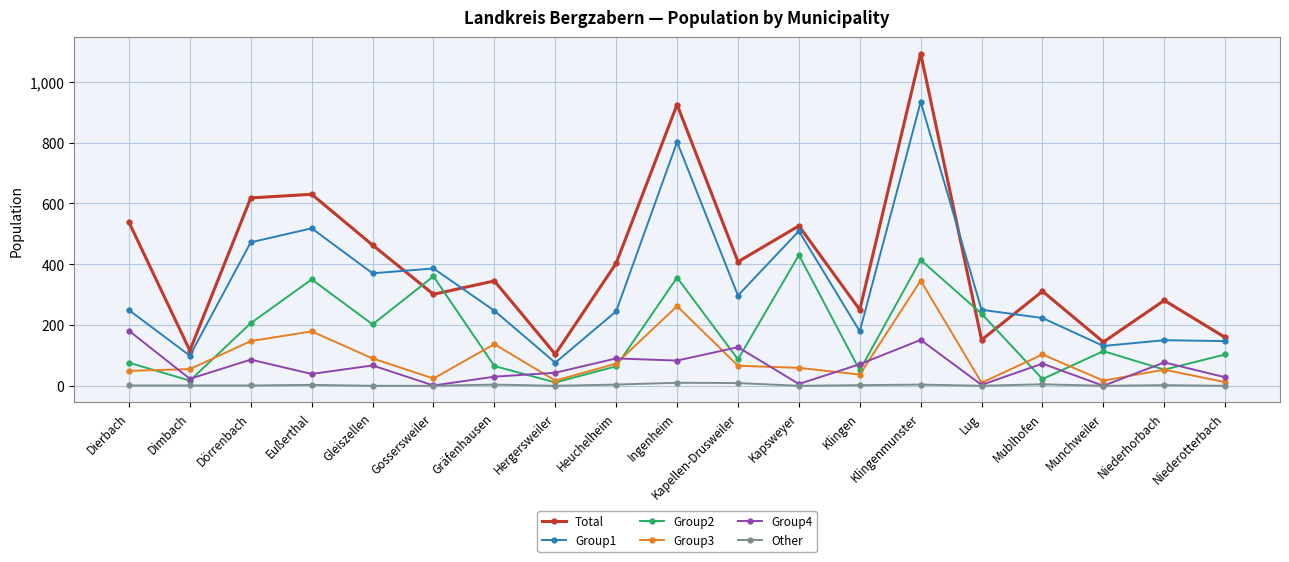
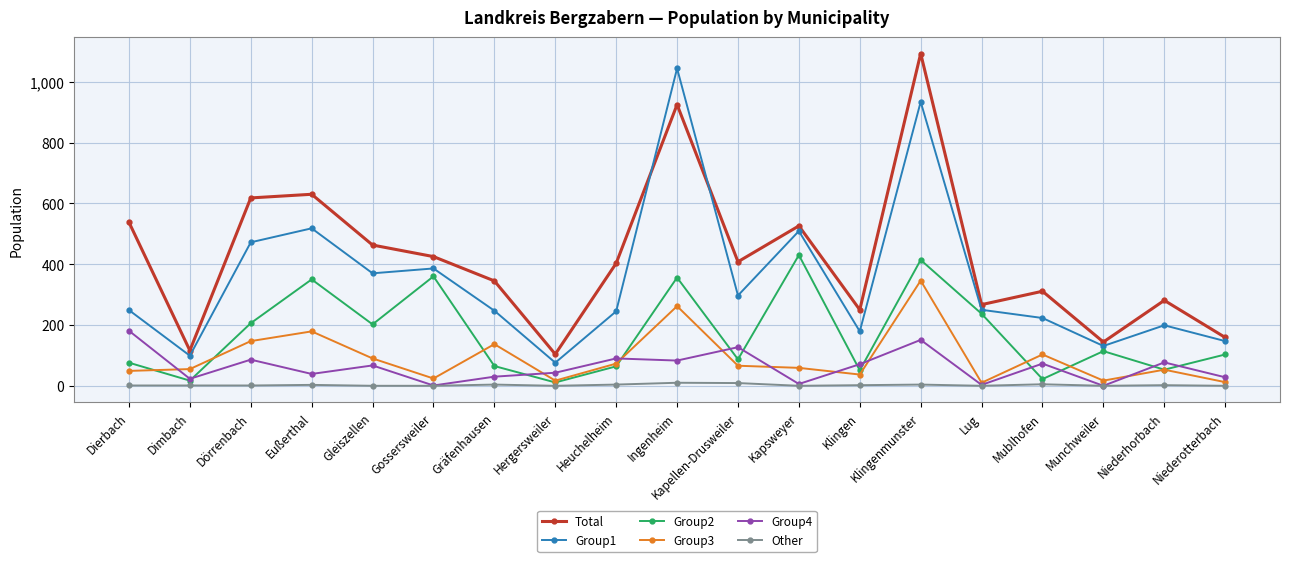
  {
    "Total": {
      "Dierbach": "540",
      "Dimbach": "120",
      "Dörrenbach": "620",
      "Eußerthal": "630",
      "Gleiszellen": "460",
-     "Gossersweiler": "300",
+     "Gossersweiler": "430",
      "Gräfenhausen": "350",
      "Hergersweiler": "100",
      "Heuchelheim": "400",
      "Ingenheim": "930",
      "Kapellen-Drusweiler": "410",
      "Kapsweyer": "530",
      "Klingen": "250",
      "Klingenmunster": "1,090",
-     "Lug": "150",
+     "Lug": "270",
      "Mublhofen": "310",
      "Munchweiler": "140",
      "Niederhorbach": "280",
      "Niederotterbach": "160"
    },
    "Group1": {
      "Dierbach": "250",
      "Dimbach": "100",
      "Dörrenbach": "470",
      "Eußerthal": "520",
      "Gleiszellen": "370",
      "Gossersweiler": "390",
      "Gräfenhausen": "250",
      "Hergersweiler": "80",
      "Heuchelheim": "250",
-     "Ingenheim": "800",
+     "Ingenheim": "1,040",
      "Kapellen-Drusweiler": "300",
      "Kapsweyer": "510",
      "Klingen": "180",
      "Klingenmunster": "930",
      "Lug": "250",
      "Mublhofen": "220",
      "Munchweiler": "130",
-     "Niederhorbach": "150",
+     "Niederhorbach": "200",
      "Niederotterbach": "150"
    },
    "Group2": {
      "Dierbach": "80",
      "Dörrenbach": "210",
      "Eußerthal": "350",
      "Gleiszellen": "200",
      "Gossersweiler": "360",
      "Gräfenhausen": "70",
      "Heuchelheim": "60",
      "Ingenheim": "360",
      "Kapellen-Drusweiler": "90",
      "Kapsweyer": "430",
      "Klingen": "50",
      "Klingenmunster": "410",
      "Lug": "240",
      "Mublhofen": "20",
      "Munchweiler": "110",
      "Niederotterbach": "100"
    },
    "Group3": {
      "Dierbach": "50",
      "Dimbach": "60",
      "Dörrenbach": "150",
      "Eußerthal": "180",
      "Gleiszellen": "90",
      "Gossersweiler": "20",
      "Gräfenhausen": "140",
      "Heuchelheim": "70",
      "Ingenheim": "260",
      "Kapellen-Drusweiler": "70",
      "Kapsweyer": "60",
      "Klingen": "40",
      "Klingenmunster": "350",
      "Mublhofen": "100",
      "Munchweiler": "20",
      "Niederotterbach": "10"
    },
    "Group4": {
      "Dierbach": "180",
      "Dörrenbach": "90",
      "Eußerthal": "40",
      "Gleiszellen": "70",
      "Gräfenhausen": "30",
      "Hergersweiler": "40",
      "Heuchelheim": "90",
      "Ingenheim": "80",
      "Kapellen-Drusweiler": "130",
      "Klingen": "70",
      "Klingenmunster": "150",
      "Mublhofen": "70",
      "Niederhorbach": "80",
      "Niederotterbach": "30"
    },
    "Other": {
      "Dierbach": "0",
      "Dimbach": "0",
      "Dörrenbach": "0",
      "Eußerthal": "0",
      "Gleiszellen": "0",
      "Gräfenhausen": "0",
      "Hergersweiler": "0",
      "Heuchelheim": "0",
      "Ingenheim": "10",
      "Kapellen-Drusweiler": "10",
      "Klingen": "0",
      "Klingenmunster": "0",
      "Mublhofen": "10",
      "Niederhorbach": "0",
      "Niederotterbach": "0"
    }
  }
